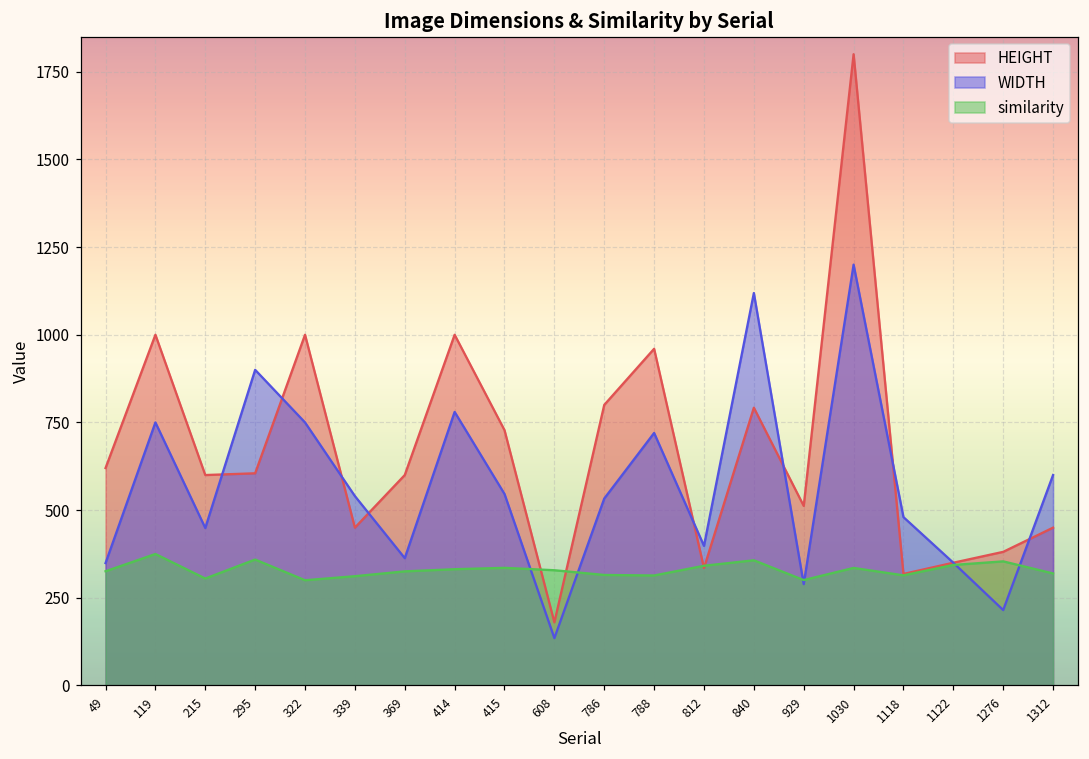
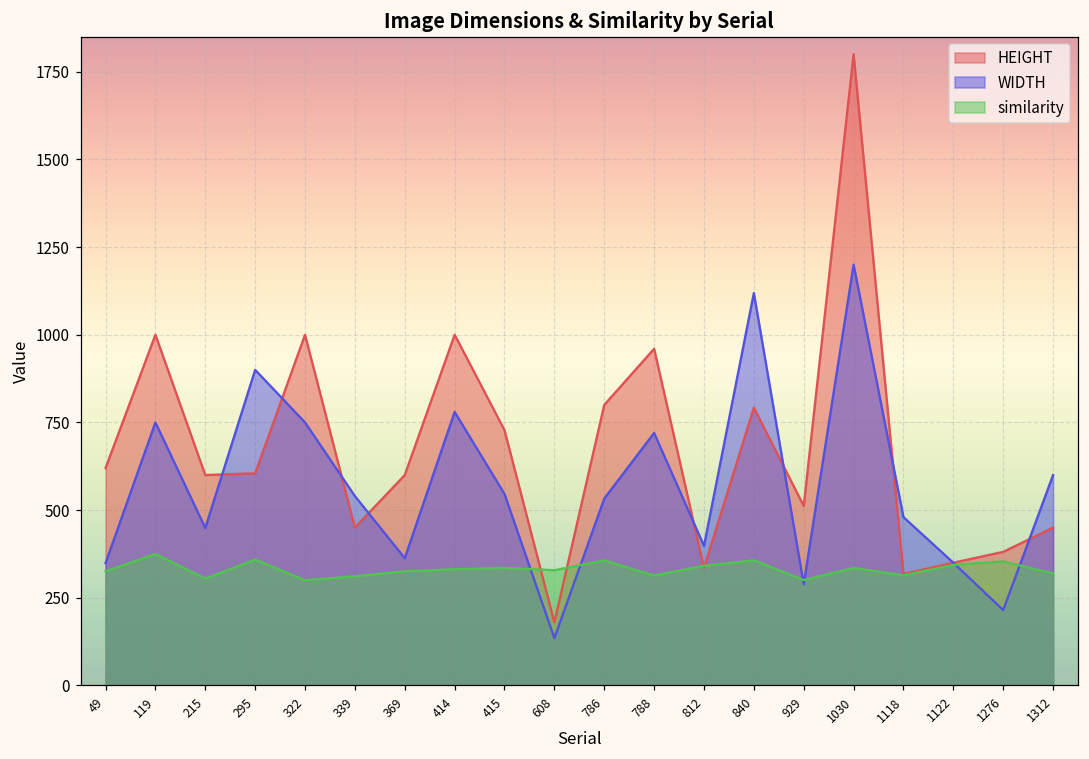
  {
    "HEIGHT": {
      "49": 620,
      "119": 1000,
      "215": 600,
      "295": 610,
      "322": 1000,
      "339": 450,
      "369": 600,
      "414": 1000,
      "415": 730,
      "608": 180,
      "786": 800,
      "788": 960,
      "840": 790,
      "929": 510,
      "1030": 1800,
      "1276": 380,
      "1312": 450
    },
    "WIDTH": {
      "49": 350,
      "119": 750,
      "215": 450,
      "295": 900,
      "322": 750,
      "339": 540,
      "369": 360,
      "414": 780,
      "415": 550,
      "608": 140,
      "786": 530,
      "788": 720,
      "812": 400,
      "840": 1120,
      "929": 290,
      "1030": 1200,
      "1118": 480,
      "1276": 220,
      "1312": 600
    },
    "similarity": {
      "49": 330,
      "119": 370,
      "215": 300,
      "295": 360,
      "322": 300,
      "339": 310,
      "369": 330,
      "414": 330,
      "415": 340,
      "608": 330,
-     "786": 320,
+     "786": 360,
      "788": 310,
      "840": 360,
      "929": 300,
      "1030": 340,
      "1276": 350,
      "1312": 320
    }
  }
